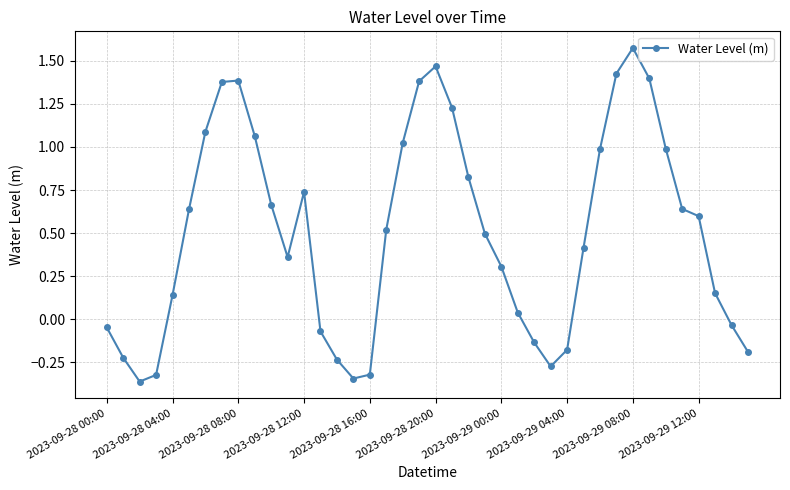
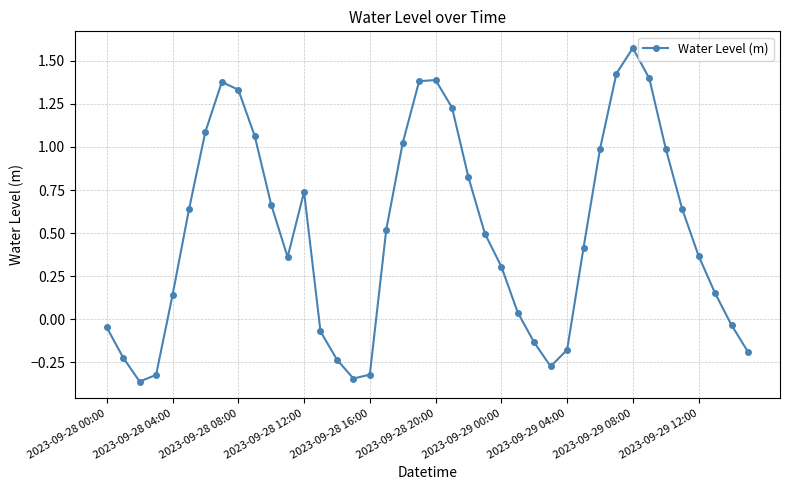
  {
    "2023-09-28 00:00": -0.05,
    "2023-09-28 04:00": 0.14,
-   "2023-09-28 08:00": 1.39,
+   "2023-09-28 08:00": 1.33,
    "2023-09-28 12:00": 0.74,
    "2023-09-28 16:00": -0.32,
-   "2023-09-28 20:00": 1.47,
+   "2023-09-28 20:00": 1.39,
    "2023-09-29 00:00": 0.31,
    "2023-09-29 04:00": -0.18,
    "2023-09-29 08:00": 1.57,
-   "2023-09-29 12:00": 0.60
+   "2023-09-29 12:00": 0.37
  }
